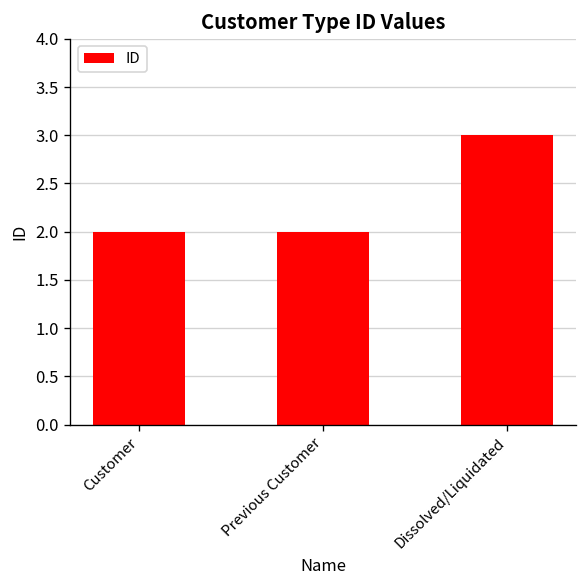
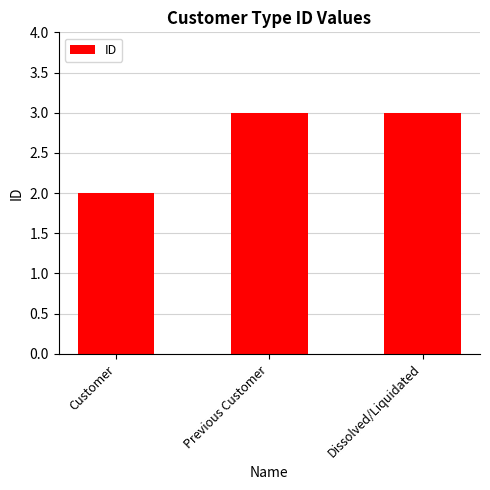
  {
    "Customer": 2,
-   "Previous Customer": 2,
+   "Previous Customer": 3,
    "Dissolved/Liquidated": 3
  }
